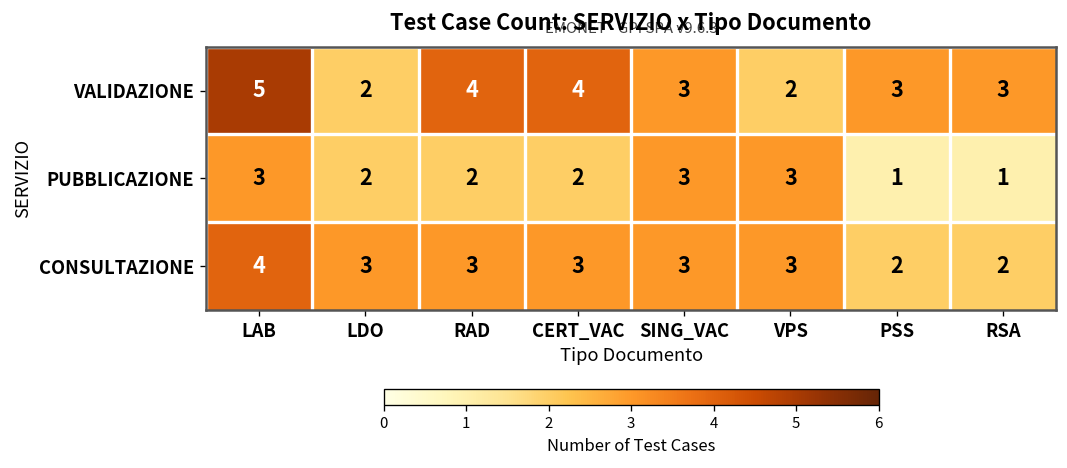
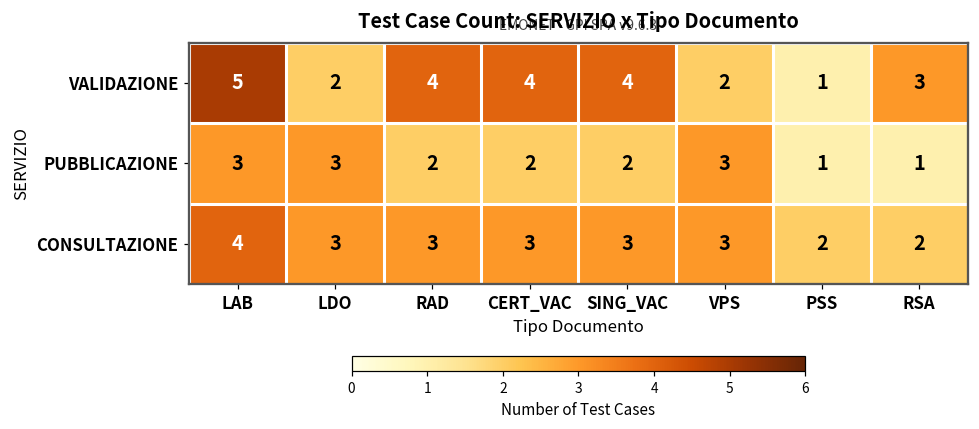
  {
    "VALIDAZIONE": {
      "LAB": 5,
      "LDO": 2,
      "RAD": 4,
      "CERT_VAC": 4,
-     "SING_VAC": 3,
+     "SING_VAC": 4,
      "VPS": 2,
-     "PSS": 3,
+     "PSS": 1,
      "RSA": 3
    },
    "PUBBLICAZIONE": {
      "LAB": 3,
-     "LDO": 2,
+     "LDO": 3,
      "RAD": 2,
      "CERT_VAC": 2,
-     "SING_VAC": 3,
+     "SING_VAC": 2,
      "VPS": 3,
      "PSS": 1,
      "RSA": 1
    },
    "CONSULTAZIONE": {
      "LAB": 4,
      "LDO": 3,
      "RAD": 3,
      "CERT_VAC": 3,
      "SING_VAC": 3,
      "VPS": 3,
      "PSS": 2,
      "RSA": 2
    }
  }
